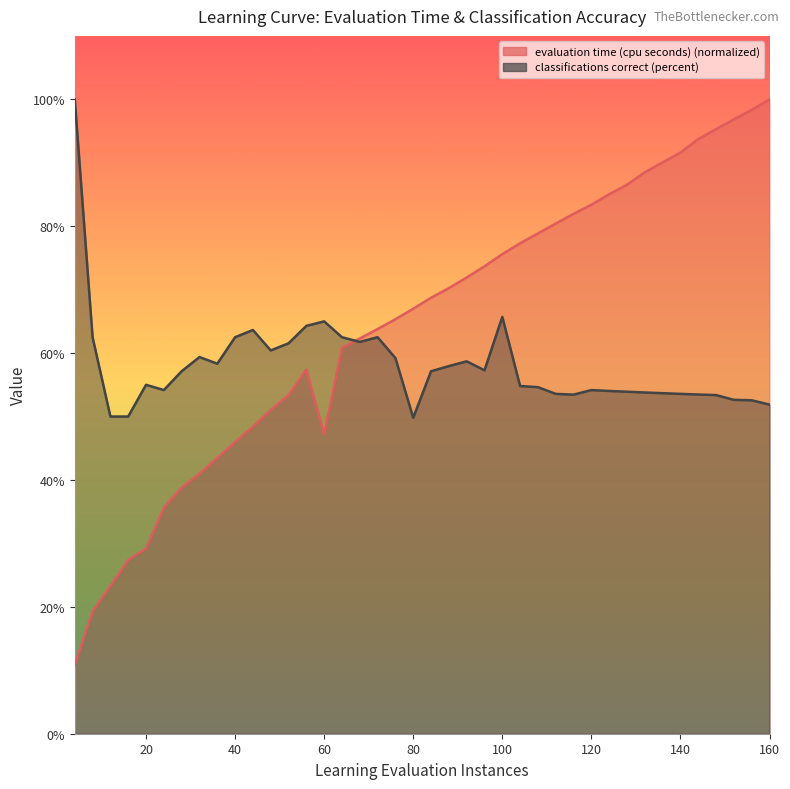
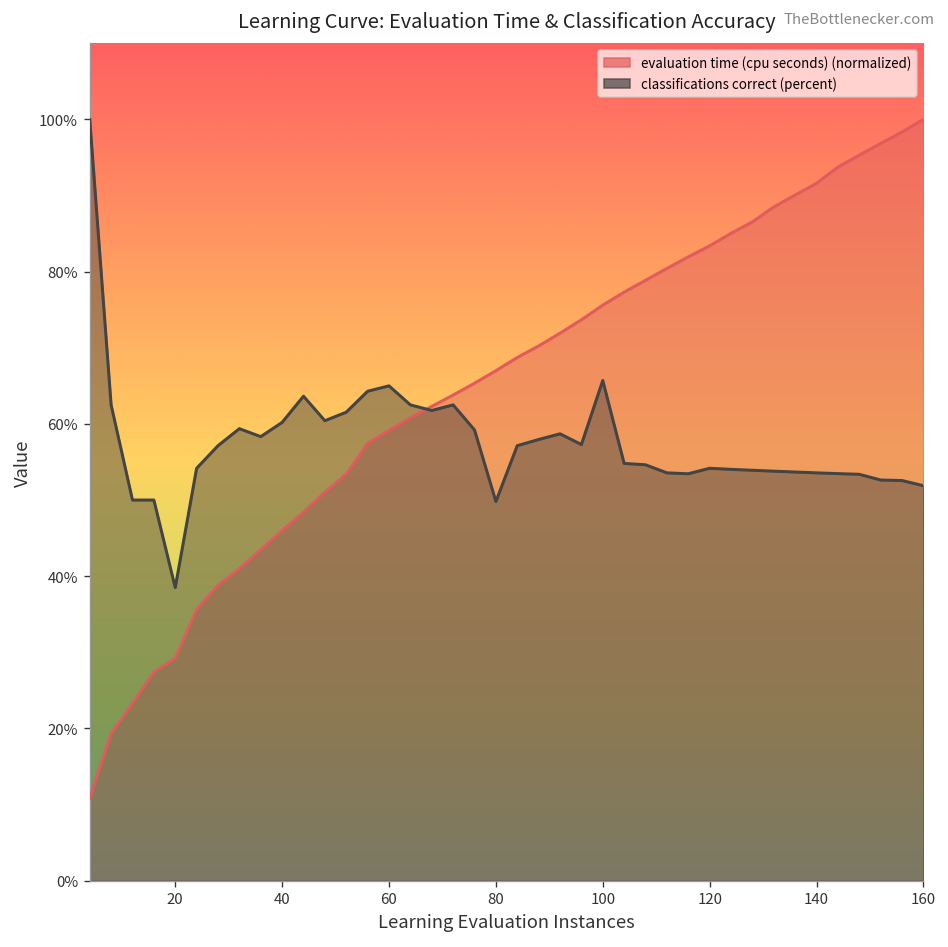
  {
    "evaluation time (cpu seconds) (normalized)": {
      "20": "29%",
      "40": "46%",
-     "60": "47%",
+     "60": "59%",
      "80": "67%",
      "100": "76%",
      "120": "83%",
      "140": "92%",
      "160": "100%"
    },
    "classifications correct (percent)": {
-     "20": "55%",
-     "40": "63%",
+     "20": "39%",
+     "40": "60%",
      "60": "65%",
      "80": "50%",
      "100": "66%",
      "120": "54%",
      "140": "54%",
      "160": "52%"
    }
  }
